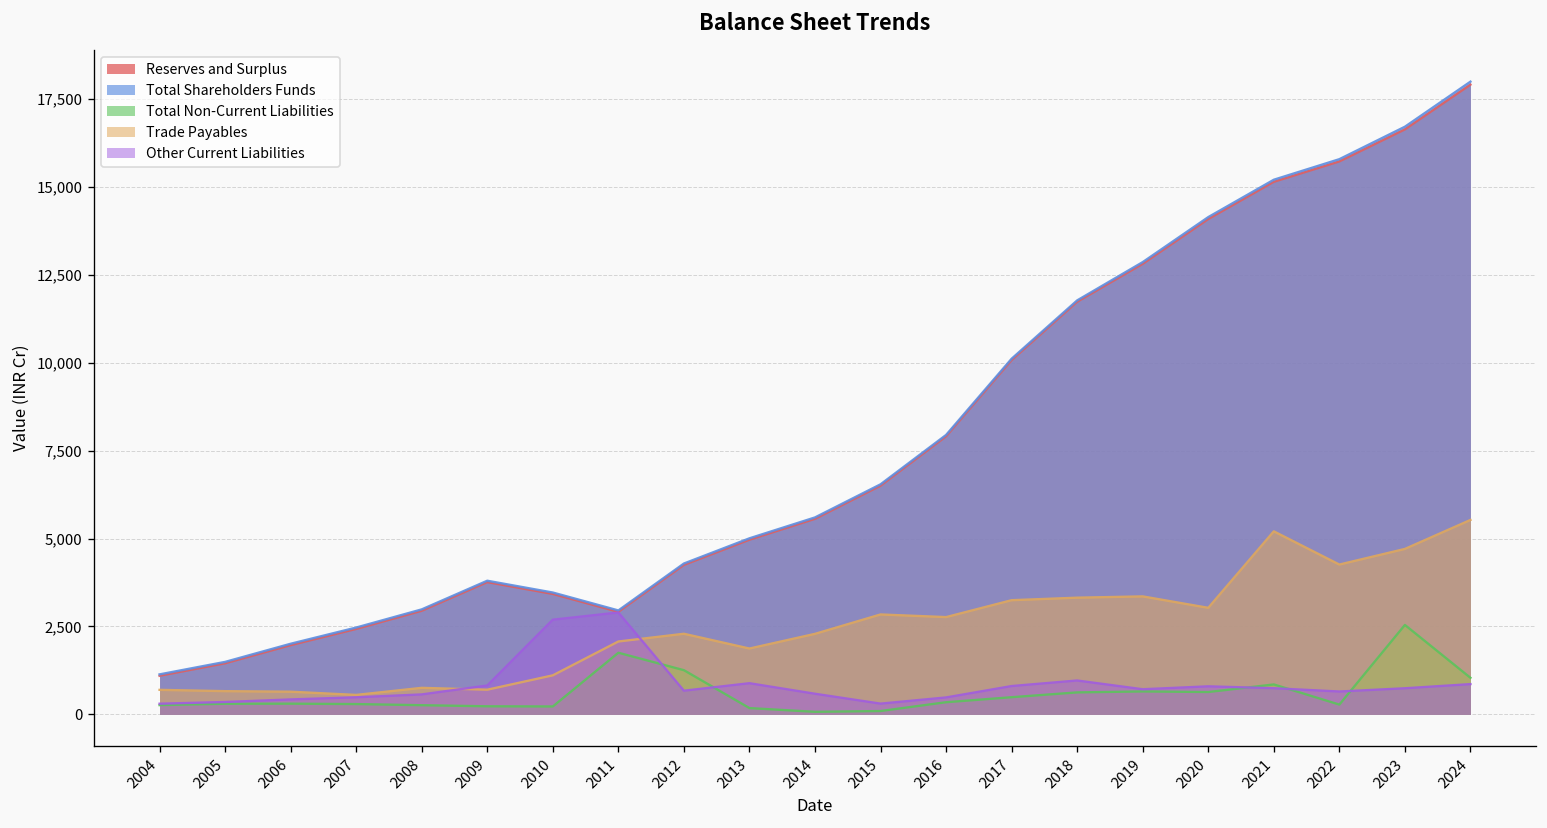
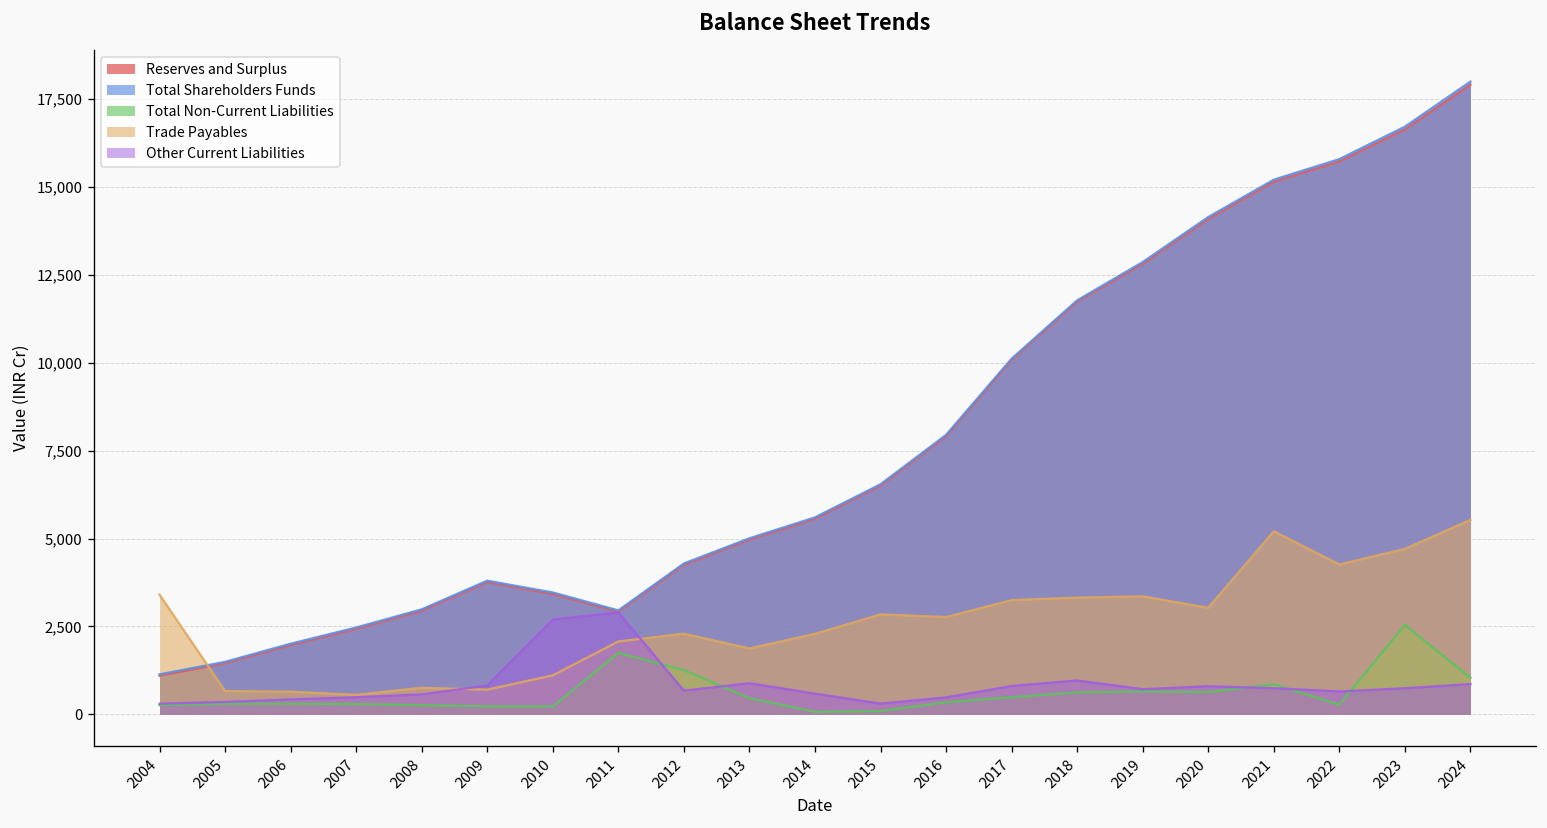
  {
    "Total Non-Current Liabilities": {
      "2006": "300",
      "2007": "300",
      "2008": "300",
      "2009": "200",
      "2010": "200",
      "2011": "1,800",
      "2012": "1,300",
-     "2013": "200",
+     "2013": "500",
      "2014": "100",
      "2015": "100",
      "2016": "300",
      "2017": "500",
      "2018": "600",
      "2020": "600",
      "2021": "900",
      "2022": "300",
      "2023": "2,500",
      "2024": "1,000"
    },
    "Trade Payables": {
-     "2004": "700",
+     "2004": "3,400",
      "2005": "700",
      "2006": "600",
      "2008": "800",
      "2009": "700",
      "2010": "1,100",
      "2011": "2,100",
      "2012": "2,300",
      "2013": "1,900",
      "2014": "2,300",
      "2015": "2,800",
      "2016": "2,800",
      "2017": "3,200",
      "2018": "3,300",
      "2019": "3,400",
      "2020": "3,000",
      "2021": "5,200",
      "2022": "4,300",
      "2023": "4,700",
      "2024": "5,500"
    },
    "Other Current Liabilities": {
      "2006": "400",
      "2008": "600",
      "2009": "800",
      "2010": "2,700",
      "2012": "700",
      "2013": "900",
      "2014": "600",
      "2015": "300",
      "2016": "500",
      "2017": "800",
      "2018": "1,000",
      "2020": "800",
      "2021": "700",
      "2022": "700",
      "2023": "700",
      "2024": "900"
    }
  }
